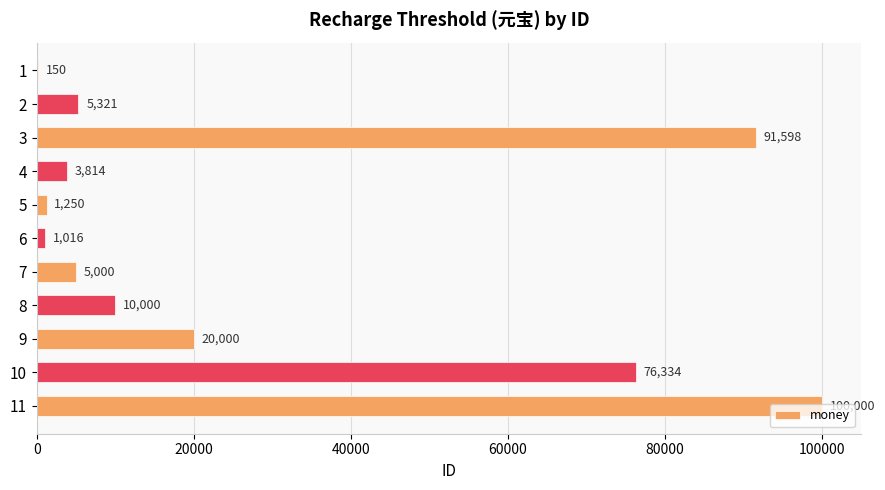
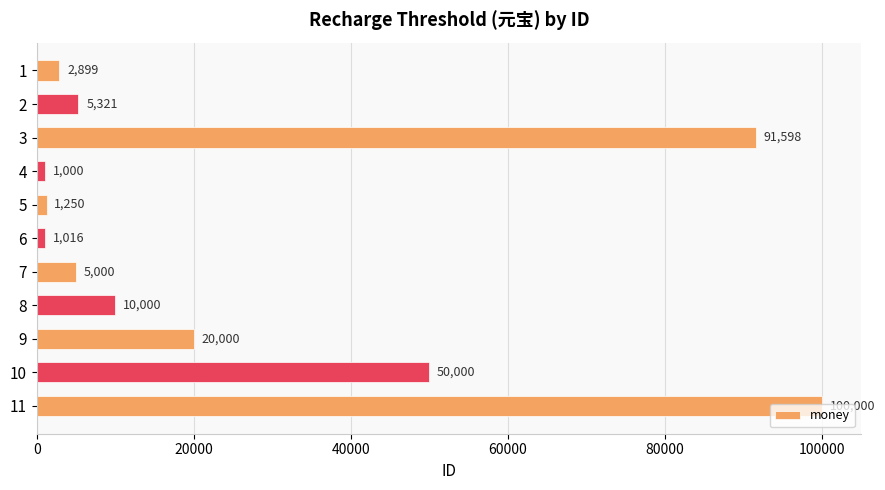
  {
-   "1": "150",
+   "1": "2,899",
    "2": "5,321",
    "3": "91,598",
-   "4": "3,814",
+   "4": "1,000",
    "5": "1,250",
    "6": "1,016",
    "7": "5,000",
    "8": "10,000",
    "9": "20,000",
-   "10": "76,334"
+   "10": "50,000"
  }
